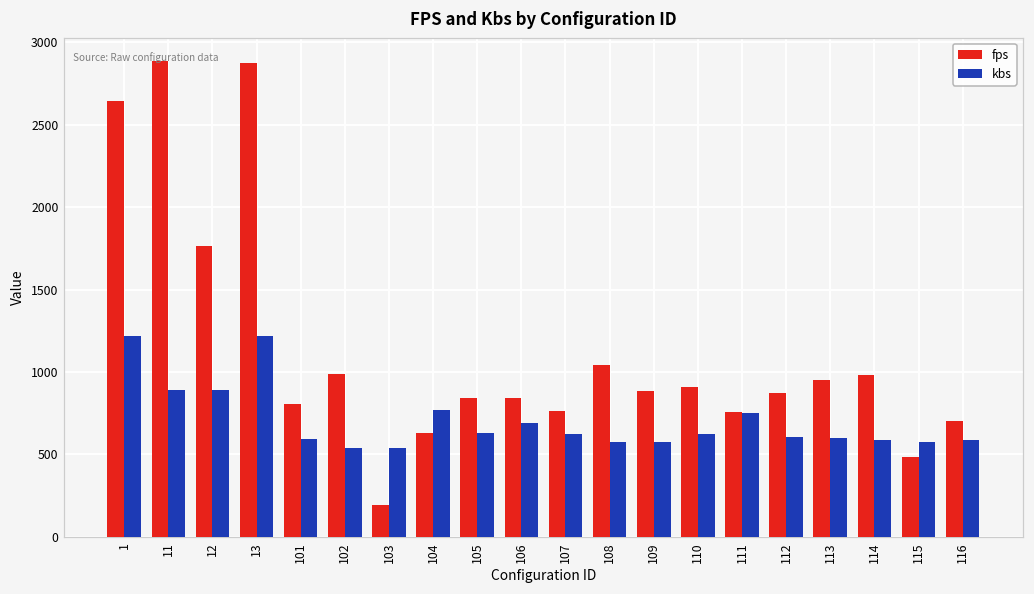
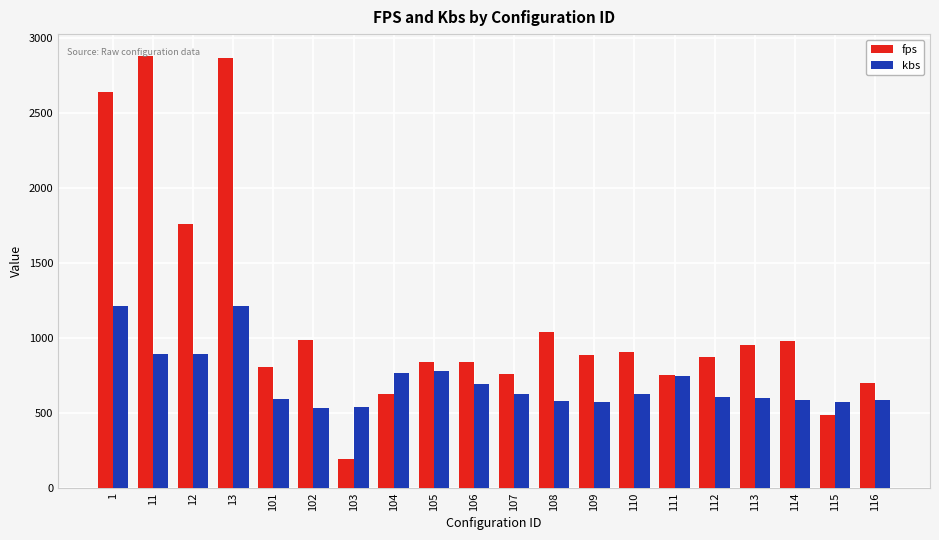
  {
    "fps": {
      "1": 2640,
      "11": 2880,
      "12": 1760,
      "13": 2870,
      "101": 810,
      "102": 990,
      "103": 190,
      "104": 630,
      "105": 840,
      "106": 840,
      "107": 760,
      "108": 1040,
      "109": 890,
      "110": 910,
      "111": 760,
      "112": 870,
      "113": 950,
      "114": 980,
      "115": 490,
      "116": 700
    },
    "kbs": {
      "1": 1220,
      "11": 890,
      "12": 890,
      "13": 1220,
      "101": 590,
      "102": 540,
      "103": 540,
      "104": 770,
-     "105": 630,
+     "105": 780,
      "106": 690,
      "107": 620,
      "108": 580,
      "109": 580,
      "110": 630,
      "111": 750,
      "112": 600,
      "113": 600,
      "114": 590,
      "115": 580,
      "116": 580
    }
  }
